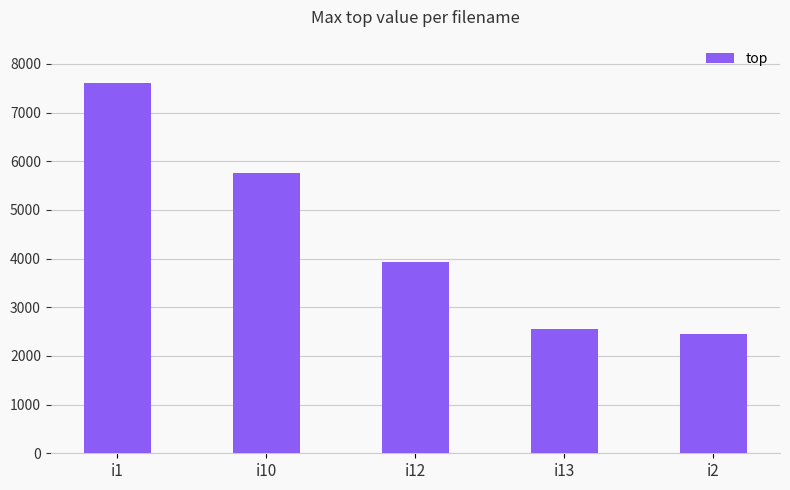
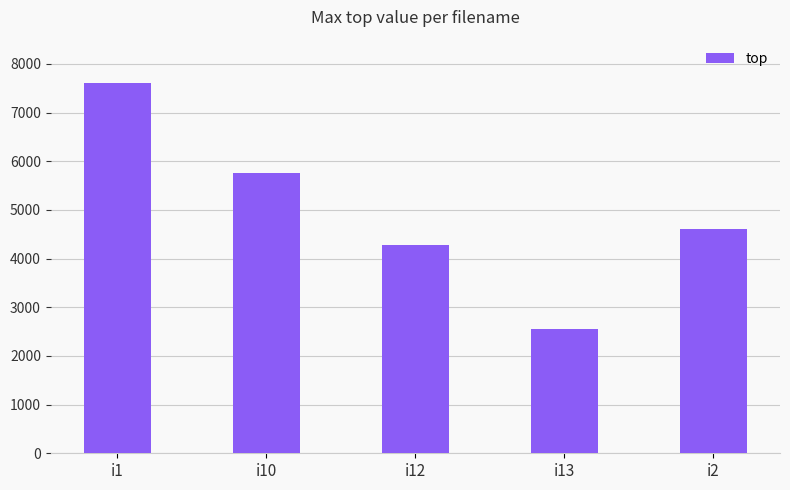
  {
    "i1": 7600,
    "i10": 5800,
-   "i12": 3900,
+   "i12": 4300,
    "i13": 2600,
-   "i2": 2400
+   "i2": 4600
  }
